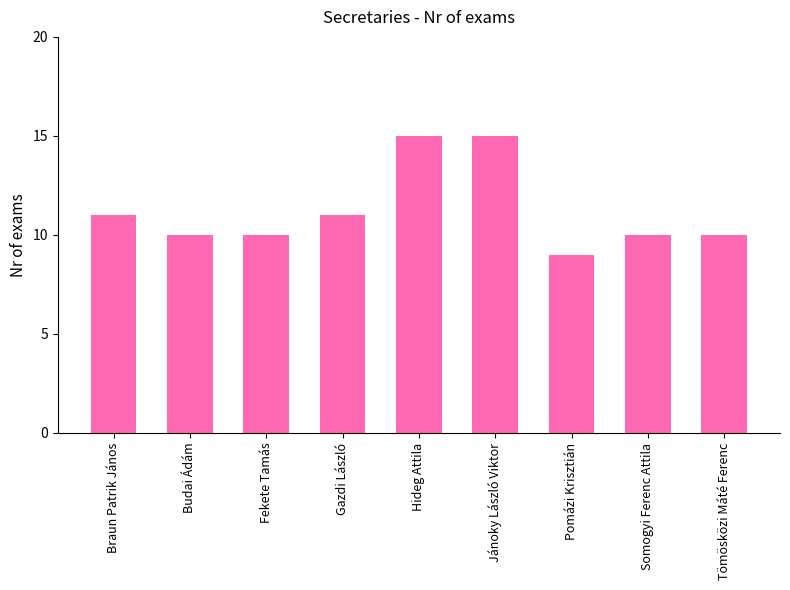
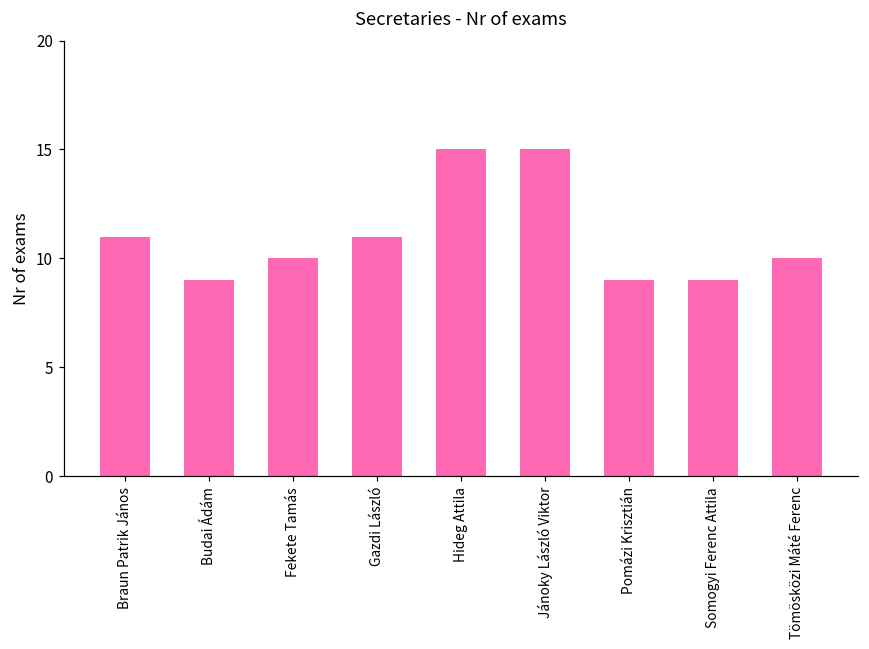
  {
    "Braun Patrik János": 11,
-   "Budai Ádám": 10,
+   "Budai Ádám": 9,
    "Fekete Tamás": 10,
    "Gazdi László": 11,
    "Hideg Attila": 15,
    "Jánoky László Viktor": 15,
    "Pomázi Krisztián": 9,
-   "Somogyi Ferenc Attila": 10,
+   "Somogyi Ferenc Attila": 9,
    "Tömösközi Máté Ferenc": 10
  }
